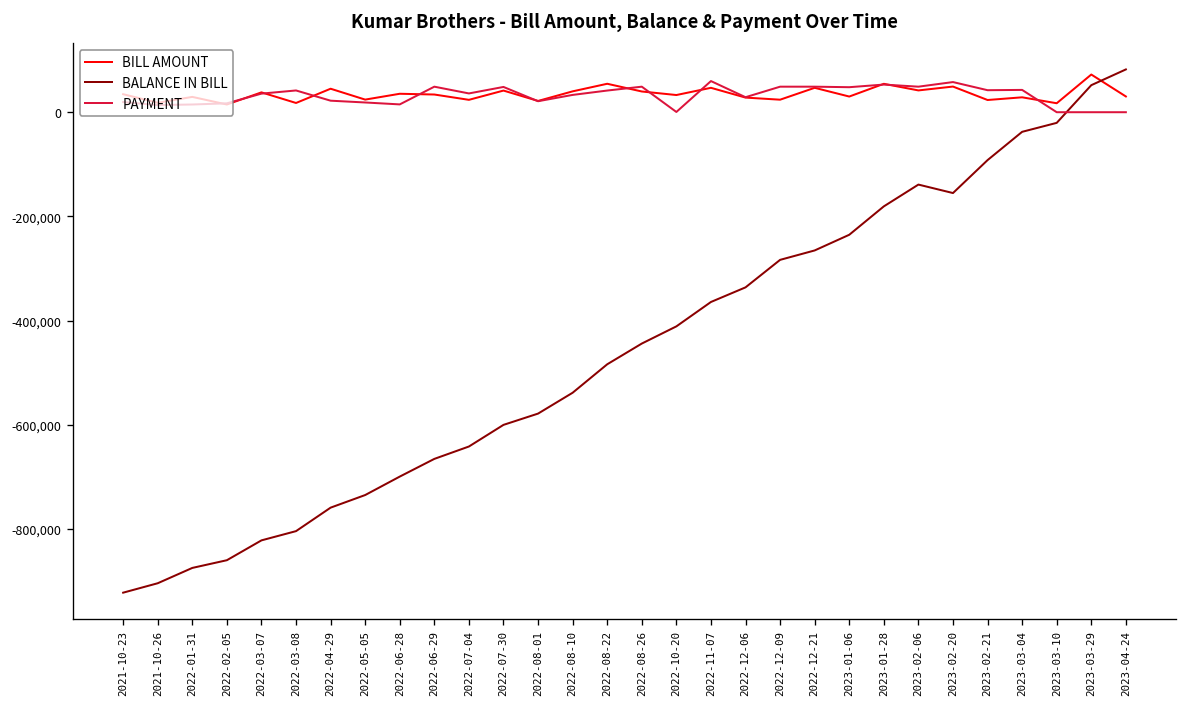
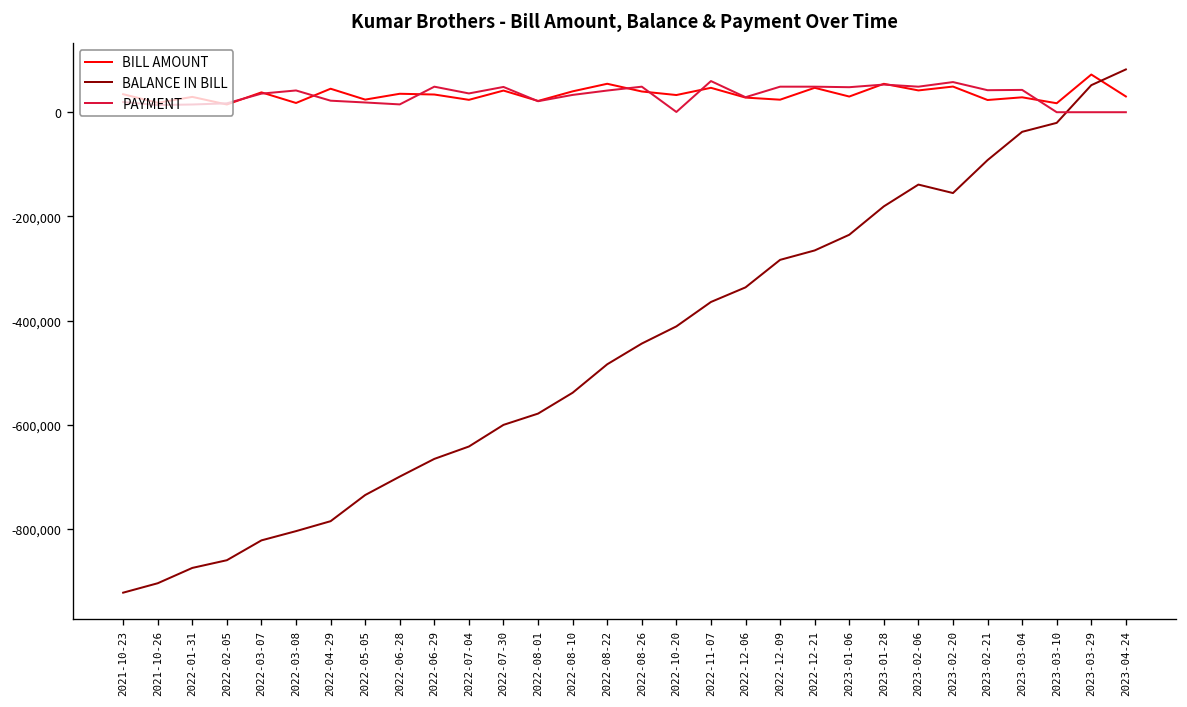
  {
    "BILL AMOUNT": {
      "2022-03-08": "20,000",
      "2022-04-29": "50,000",
      "2022-06-28": "40,000",
      "2022-06-29": "30,000",
      "2022-07-04": "20,000",
      "2022-07-30": "40,000",
      "2022-08-10": "40,000",
      "2022-08-22": "50,000",
      "2022-08-26": "40,000",
      "2022-10-20": "30,000",
      "2022-11-07": "50,000",
      "2022-12-09": "20,000",
      "2023-01-06": "30,000",
      "2023-02-06": "40,000",
      "2023-02-20": "50,000",
      "2023-02-21": "20,000",
      "2023-03-04": "30,000",
      "2023-03-10": "20,000",
      "2023-03-29": "70,000",
      "2023-04-24": "30,000"
    },
    "BALANCE IN BILL": {
      "2021-10-23": "-920,000",
      "2021-10-26": "-900,000",
      "2022-01-31": "-870,000",
      "2022-02-05": "-860,000",
      "2022-03-07": "-820,000",
      "2022-03-08": "-800,000",
-     "2022-04-29": "-760,000",
+     "2022-04-29": "-780,000",
      "2022-05-05": "-730,000",
      "2022-06-28": "-700,000",
      "2022-06-29": "-670,000",
      "2022-07-04": "-640,000",
      "2022-07-30": "-600,000",
      "2022-08-01": "-580,000",
      "2022-08-10": "-540,000",
      "2022-08-22": "-480,000",
      "2022-08-26": "-440,000",
      "2022-10-20": "-410,000",
      "2022-11-07": "-360,000",
      "2022-12-06": "-340,000",
      "2022-12-09": "-280,000",
      "2022-12-21": "-270,000",
      "2023-01-06": "-240,000",
      "2023-01-28": "-180,000",
      "2023-02-06": "-140,000",
      "2023-02-20": "-160,000",
      "2023-02-21": "-90,000",
      "2023-03-04": "-40,000",
      "2023-03-10": "-20,000",
      "2023-03-29": "50,000",
      "2023-04-24": "80,000"
    },
    "PAYMENT": {
      "2022-03-08": "40,000",
      "2022-04-29": "20,000",
      "2022-06-28": "10,000",
      "2022-06-29": "50,000",
      "2022-07-04": "40,000",
      "2022-07-30": "50,000",
      "2022-08-10": "30,000",
      "2022-08-22": "40,000",
      "2022-08-26": "50,000",
      "2022-10-20": "0",
      "2022-11-07": "60,000",
      "2022-12-09": "50,000",
      "2023-01-06": "50,000",
      "2023-02-06": "50,000",
      "2023-02-20": "60,000",
      "2023-02-21": "40,000",
      "2023-03-04": "40,000",
      "2023-03-10": "0",
      "2023-03-29": "0",
      "2023-04-24": "0"
    }
  }
